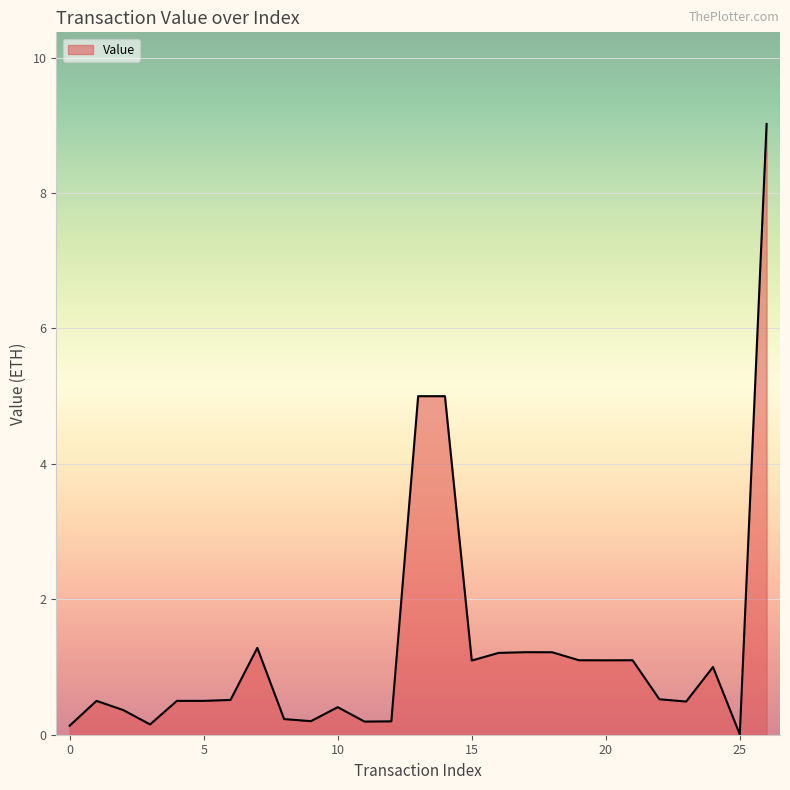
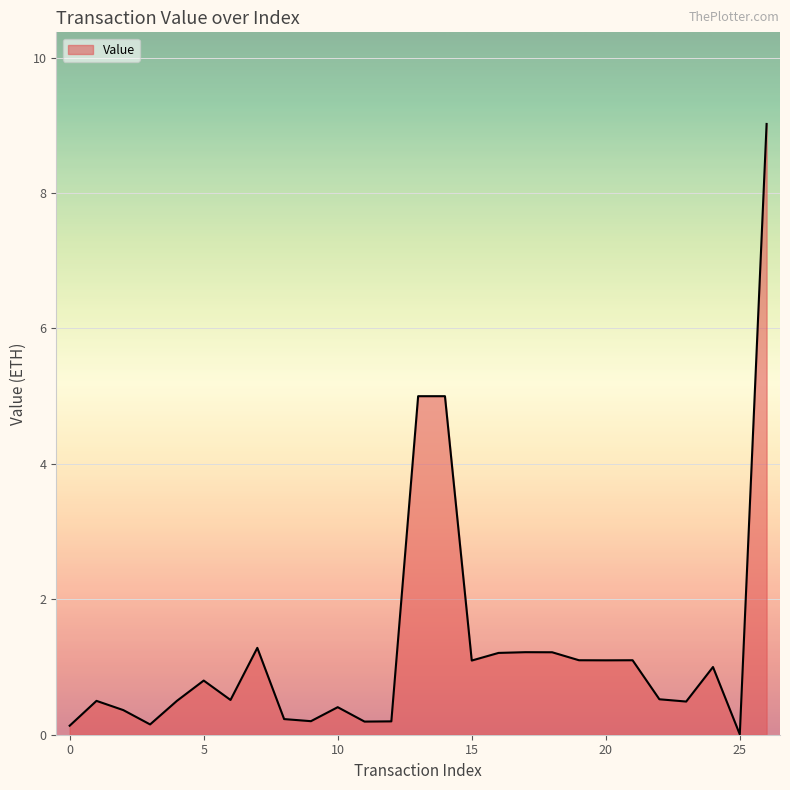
  {
    "0": 0.1,
-   "5": 0.5,
+   "5": 0.8,
    "10": 0.4,
    "15": 1.1,
    "20": 1.1,
    "25": 0.0
  }
